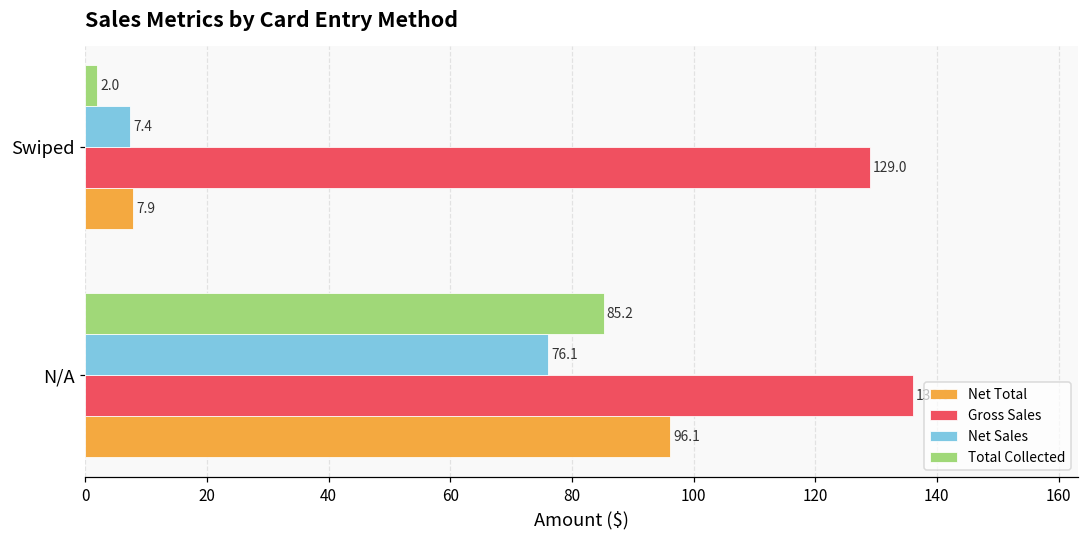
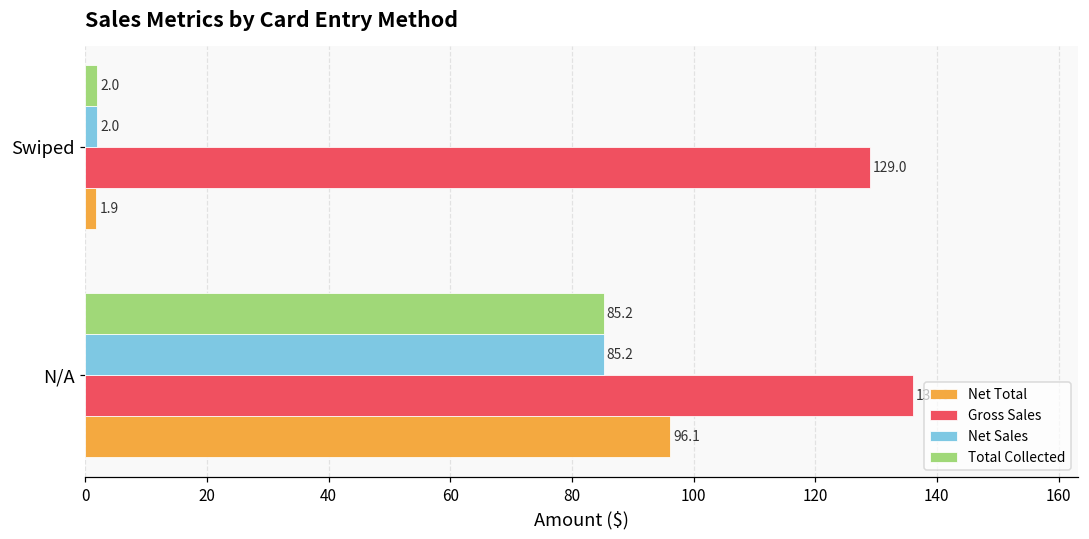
  {
    "Net Total": {
-     "Swiped": 7.9,
+     "Swiped": 1.9,
      "N/A": 96.1
    },
    "Gross Sales": {
      "Swiped": 129.0
    },
    "Net Sales": {
-     "Swiped": 7.4,
-     "N/A": 76.1
+     "Swiped": 2.0,
+     "N/A": 85.2
    },
    "Total Collected": {
      "Swiped": 2.0,
      "N/A": 85.2
    }
  }
